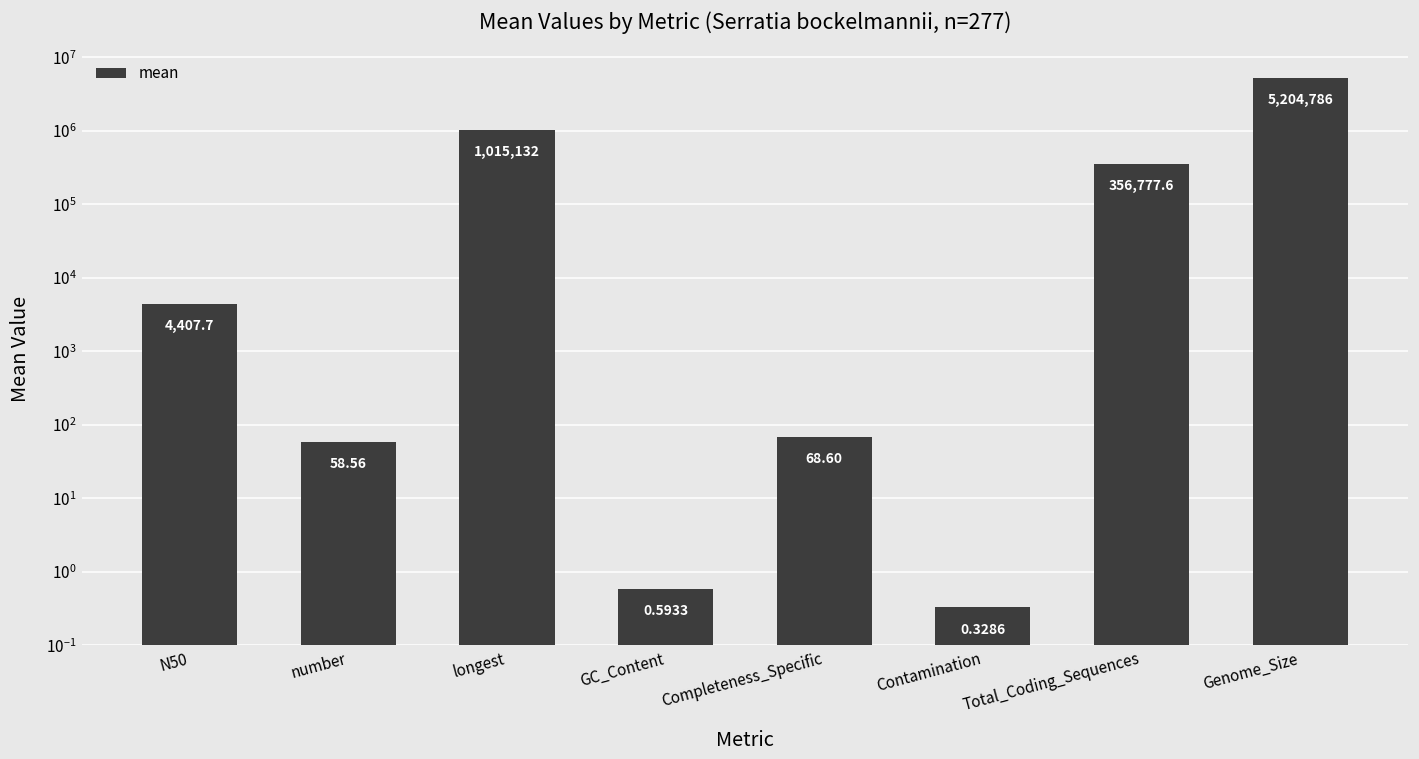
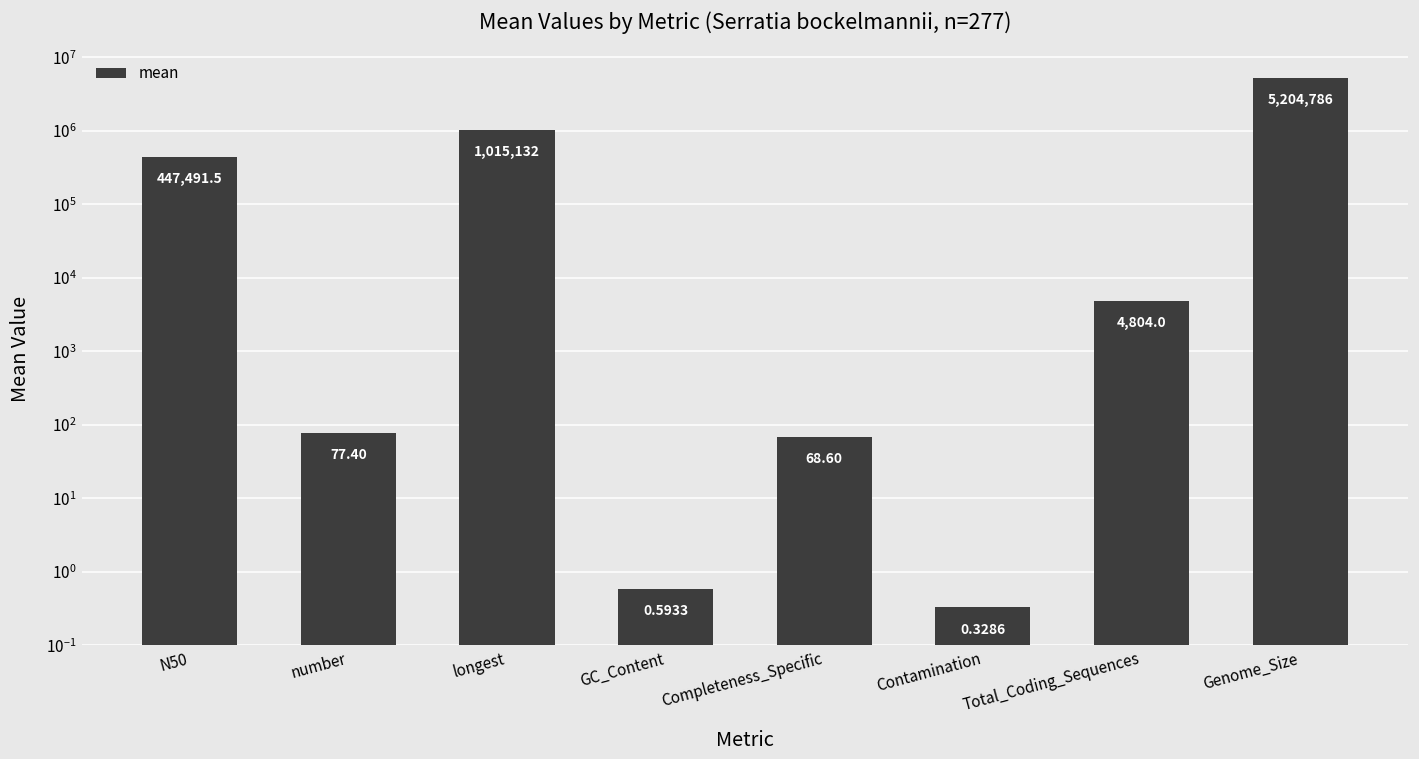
  {
-   "N50": "4,407.7",
-   "number": "58.56",
+   "N50": "447,491.5",
+   "number": "77.40",
    "longest": "1,015,132",
    "GC_Content": "0.5933",
    "Completeness_Specific": "68.60",
    "Contamination": "0.3286",
-   "Total_Coding_Sequences": "356,777.6",
+   "Total_Coding_Sequences": "4,804.0",
    "Genome_Size": "5,204,786"
  }
